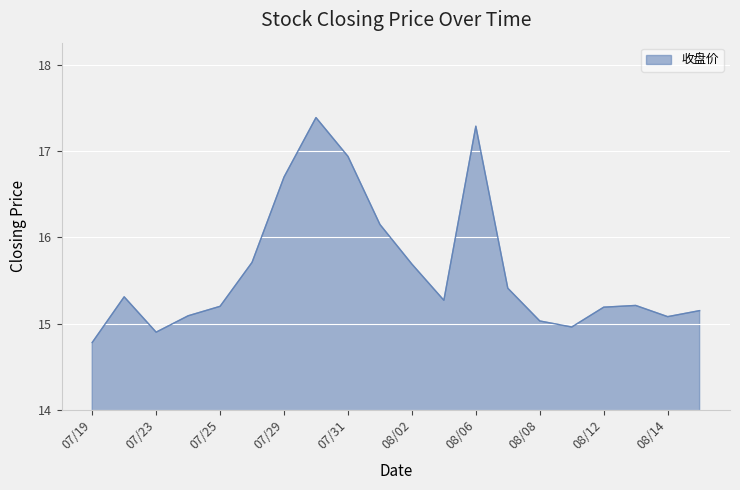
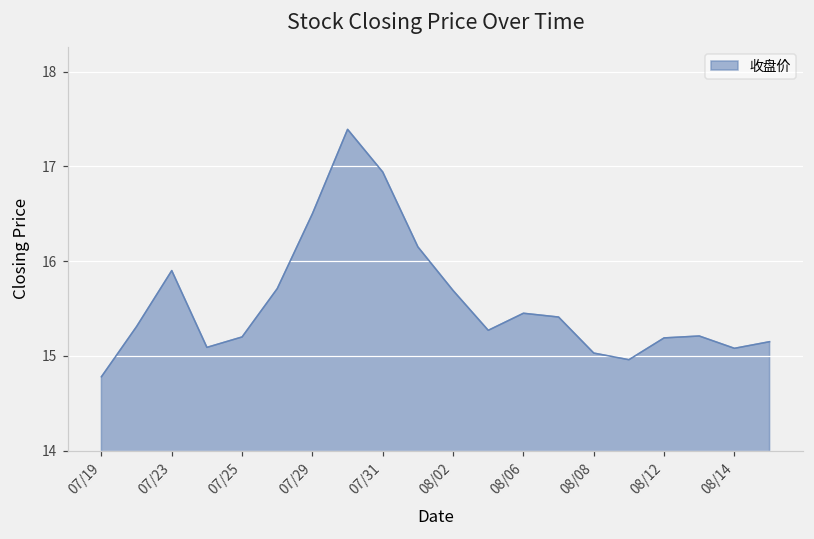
  {
    "07/19": 14.8,
-   "07/23": 14.9,
+   "07/23": 15.9,
    "07/25": 15.2,
-   "07/29": 16.7,
+   "07/29": 16.5,
    "07/31": 16.9,
    "08/02": 15.7,
-   "08/06": 17.3,
+   "08/06": 15.5,
    "08/08": 15.0,
    "08/12": 15.2,
    "08/14": 15.1
  }
